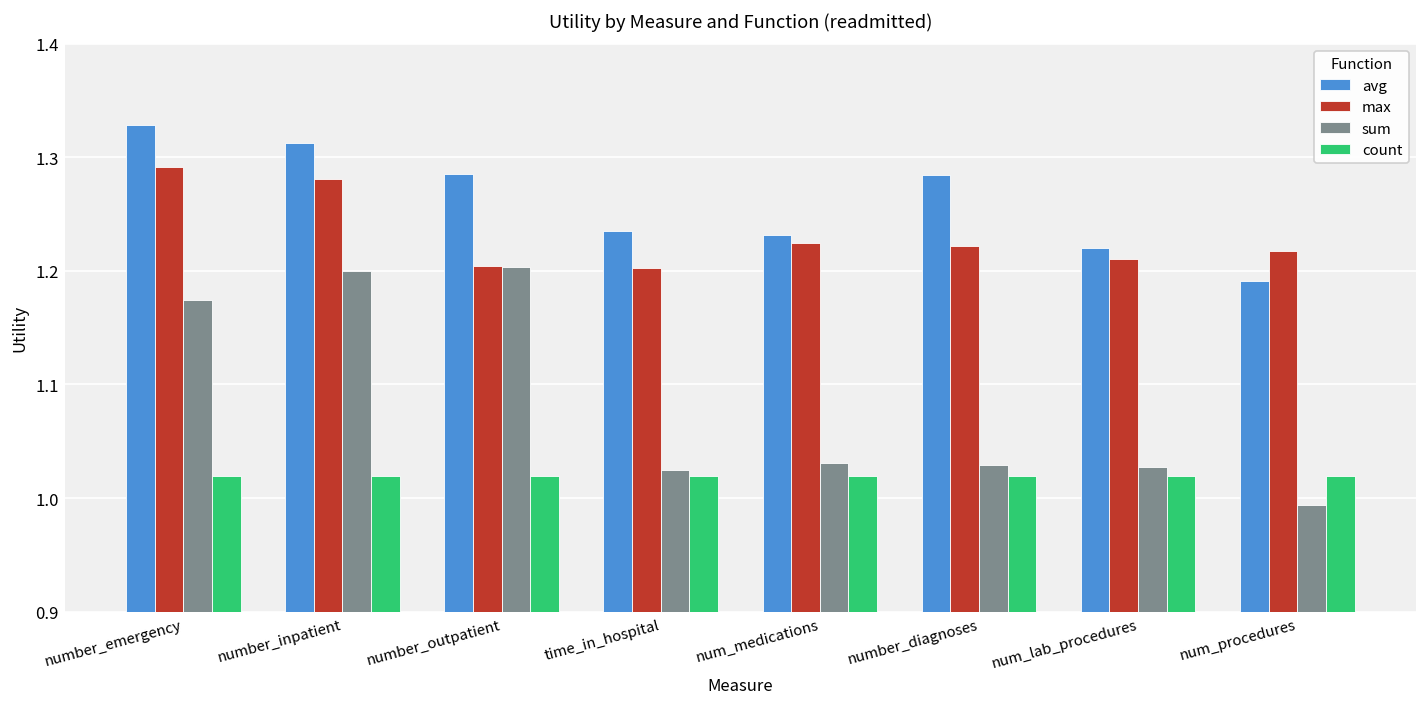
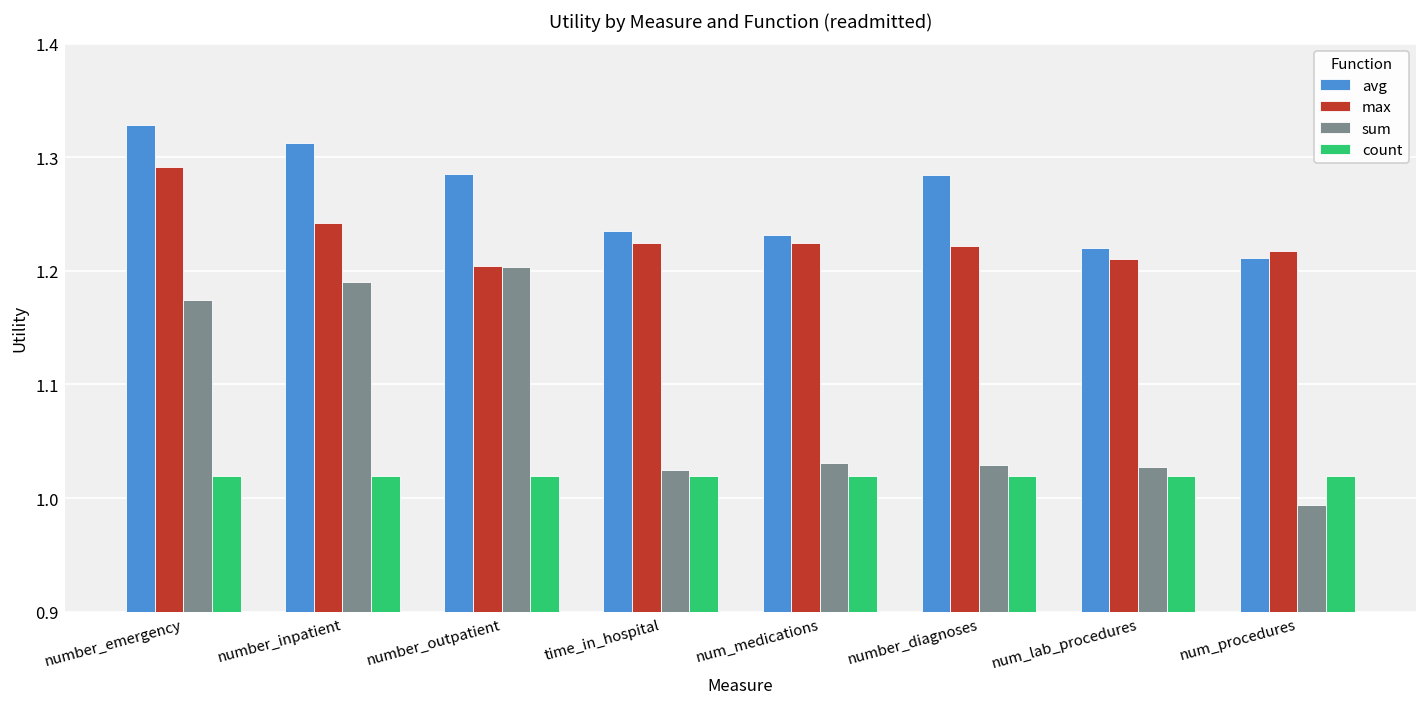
  {
    "avg": {
      "number_emergency": 1.33,
      "number_inpatient": 1.31,
      "number_outpatient": 1.29,
      "time_in_hospital": 1.23,
      "num_medications": 1.23,
      "number_diagnoses": 1.28,
      "num_lab_procedures": 1.22,
-     "num_procedures": 1.19
+     "num_procedures": 1.21
    },
    "max": {
      "number_emergency": 1.29,
-     "number_inpatient": 1.28,
+     "number_inpatient": 1.24,
      "number_outpatient": 1.20,
-     "time_in_hospital": 1.20,
+     "time_in_hospital": 1.22,
      "num_medications": 1.22,
      "number_diagnoses": 1.22,
      "num_lab_procedures": 1.21,
      "num_procedures": 1.22
    },
    "sum": {
      "number_emergency": 1.17,
-     "number_inpatient": 1.20,
+     "number_inpatient": 1.19,
      "number_outpatient": 1.20,
      "time_in_hospital": 1.03,
      "num_medications": 1.03,
      "number_diagnoses": 1.03,
      "num_lab_procedures": 1.03,
      "num_procedures": 0.99
    },
    "count": {
      "number_emergency": 1.02,
      "number_inpatient": 1.02,
      "number_outpatient": 1.02,
      "time_in_hospital": 1.02,
      "num_medications": 1.02,
      "number_diagnoses": 1.02,
      "num_lab_procedures": 1.02,
      "num_procedures": 1.02
    }
  }
